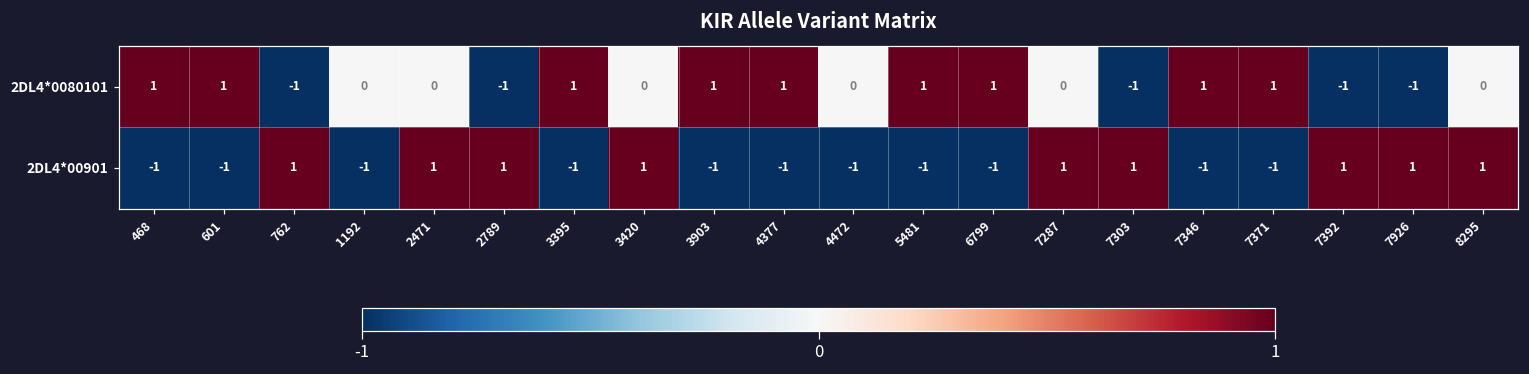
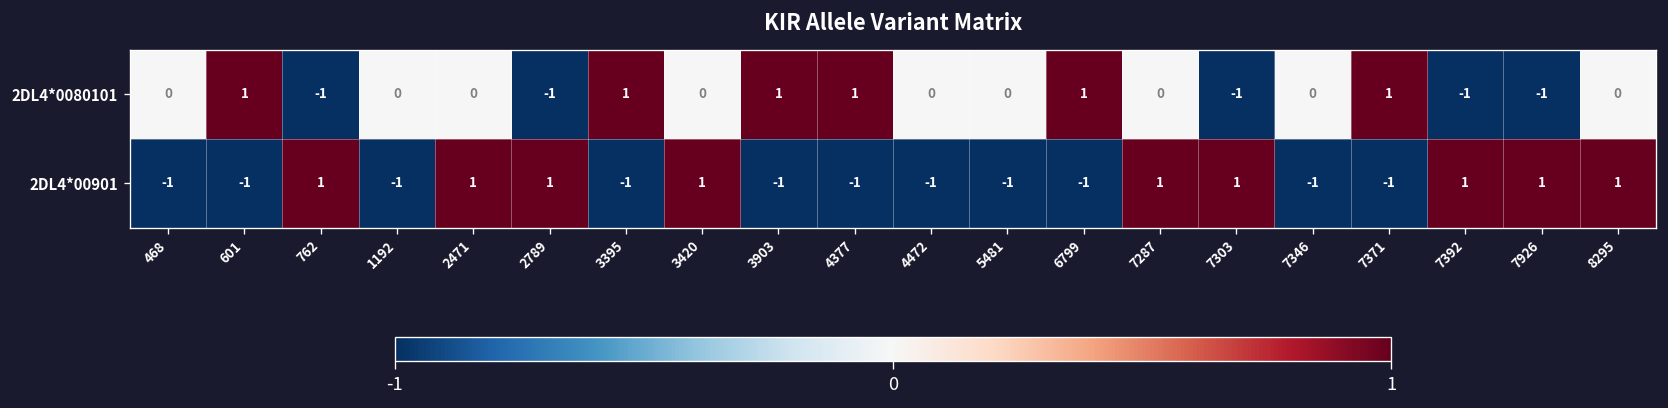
  {
    "2DL4*0080101": {
-     "468": 1,
+     "468": 0,
      "601": 1,
      "762": -1,
      "1192": 0,
      "2471": 0,
      "2789": -1,
      "3395": 1,
      "3420": 0,
      "3903": 1,
      "4377": 1,
      "4472": 0,
-     "5481": 1,
+     "5481": 0,
      "6799": 1,
      "7287": 0,
      "7303": -1,
-     "7346": 1,
+     "7346": 0,
      "7371": 1,
      "7392": -1,
      "7926": -1,
      "8295": 0
    },
    "2DL4*00901": {
      "468": -1,
      "601": -1,
      "762": 1,
      "1192": -1,
      "2471": 1,
      "2789": 1,
      "3395": -1,
      "3420": 1,
      "3903": -1,
      "4377": -1,
      "4472": -1,
      "5481": -1,
      "6799": -1,
      "7287": 1,
      "7303": 1,
      "7346": -1,
      "7371": -1,
      "7392": 1,
      "7926": 1,
      "8295": 1
    }
  }
